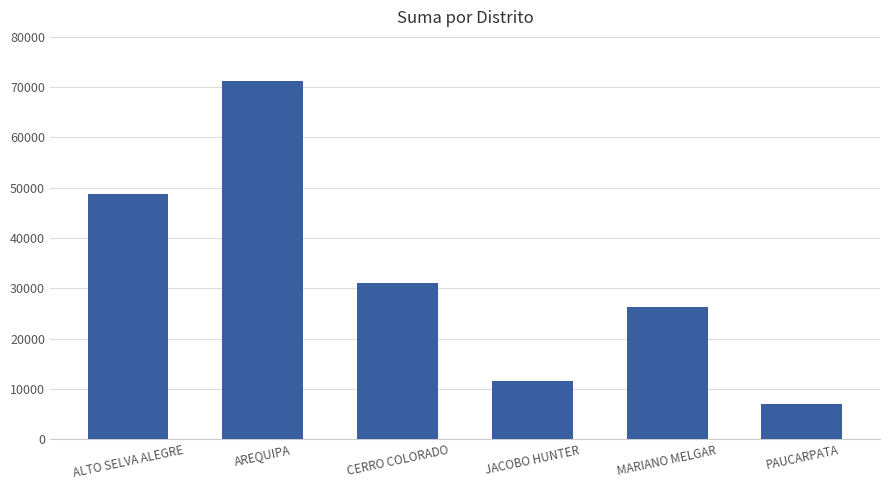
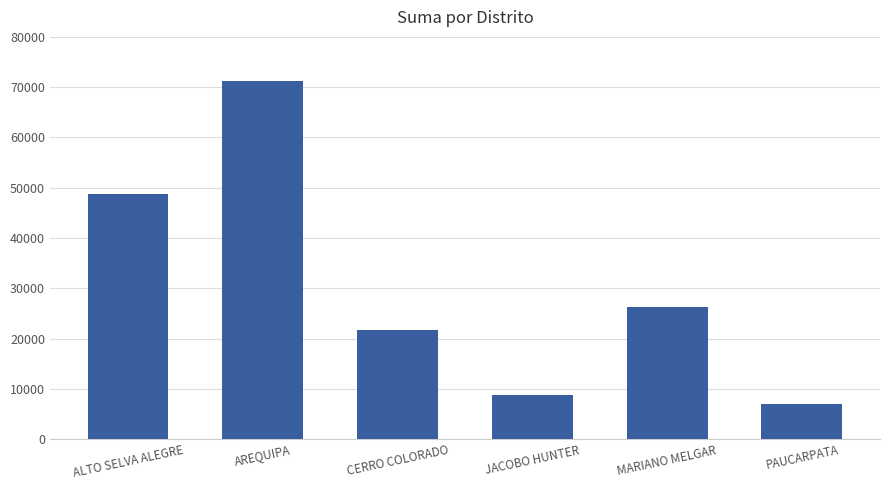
  {
    "ALTO SELVA ALEGRE": 49000,
    "AREQUIPA": 71000,
-   "CERRO COLORADO": 31000,
-   "JACOBO HUNTER": 12000,
+   "CERRO COLORADO": 22000,
+   "JACOBO HUNTER": 9000,
    "MARIANO MELGAR": 26000,
    "PAUCARPATA": 7000
  }
